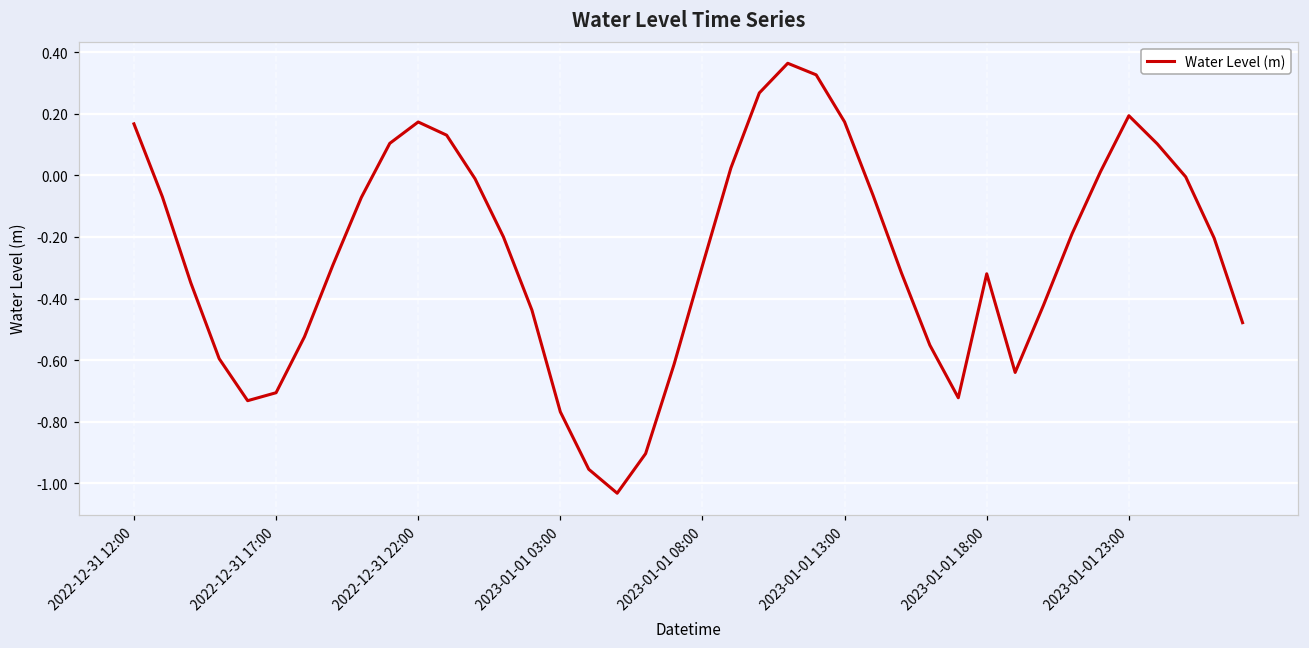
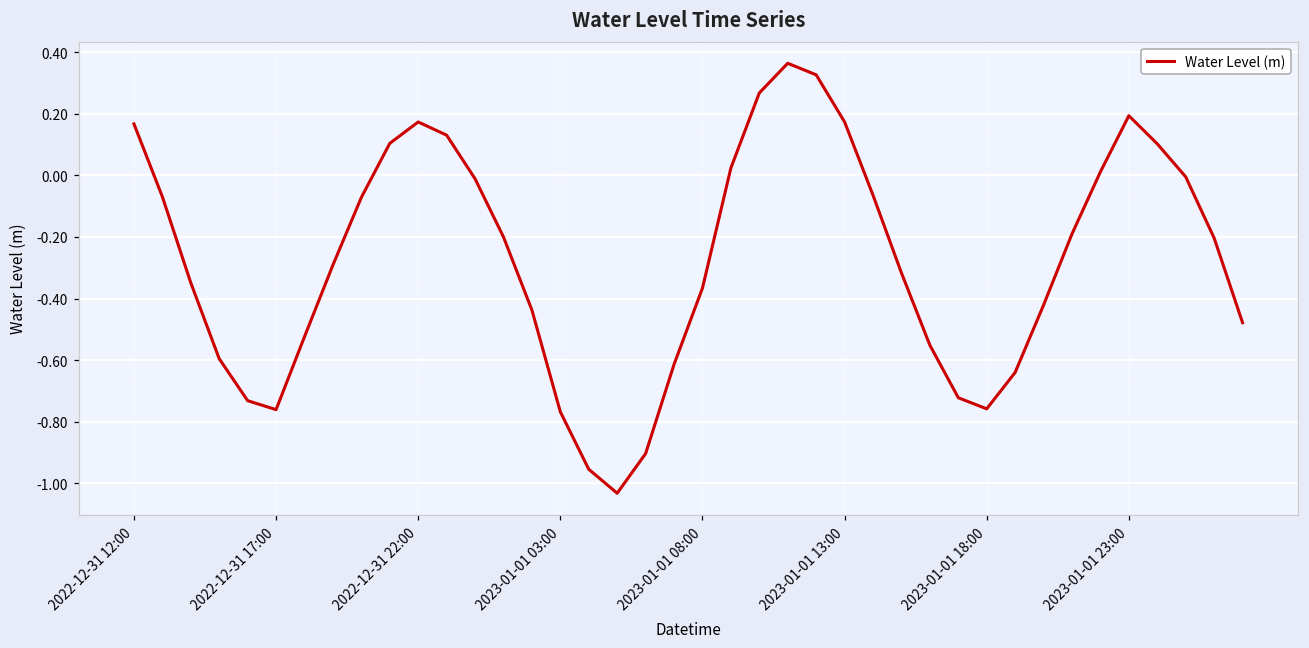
  {
    "2022-12-31 12:00": 0.17,
-   "2022-12-31 17:00": -0.71,
+   "2022-12-31 17:00": -0.76,
    "2022-12-31 22:00": 0.17,
    "2023-01-01 03:00": -0.77,
-   "2023-01-01 08:00": -0.29,
+   "2023-01-01 08:00": -0.37,
    "2023-01-01 13:00": 0.17,
-   "2023-01-01 18:00": -0.32,
+   "2023-01-01 18:00": -0.76,
    "2023-01-01 23:00": 0.19
  }
